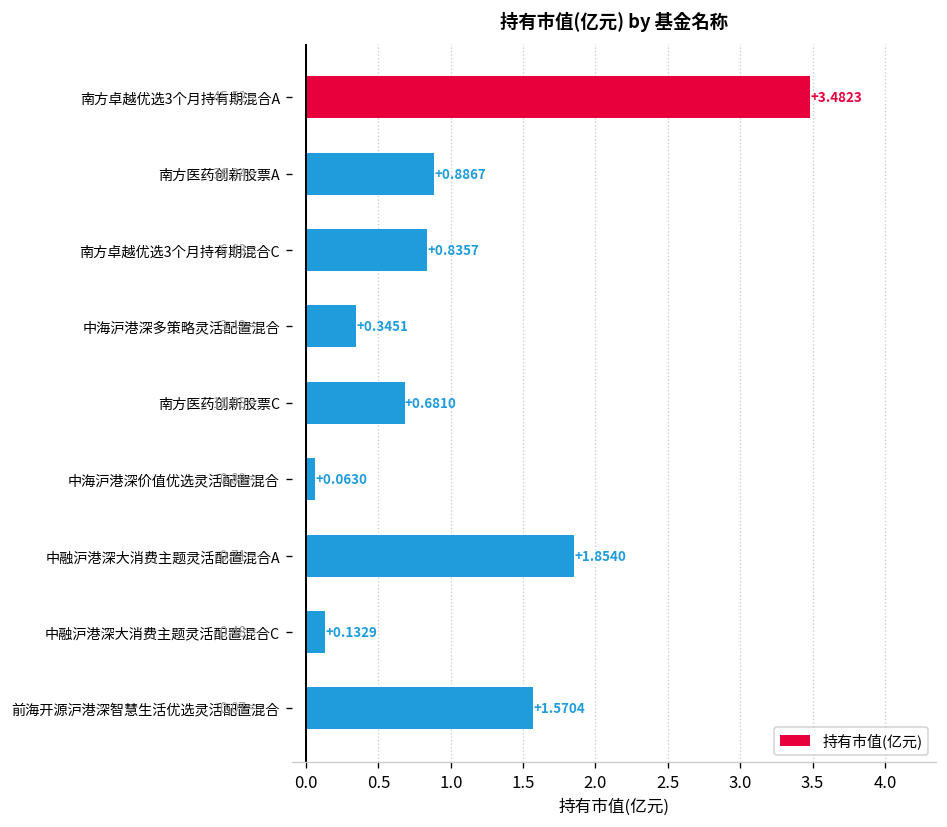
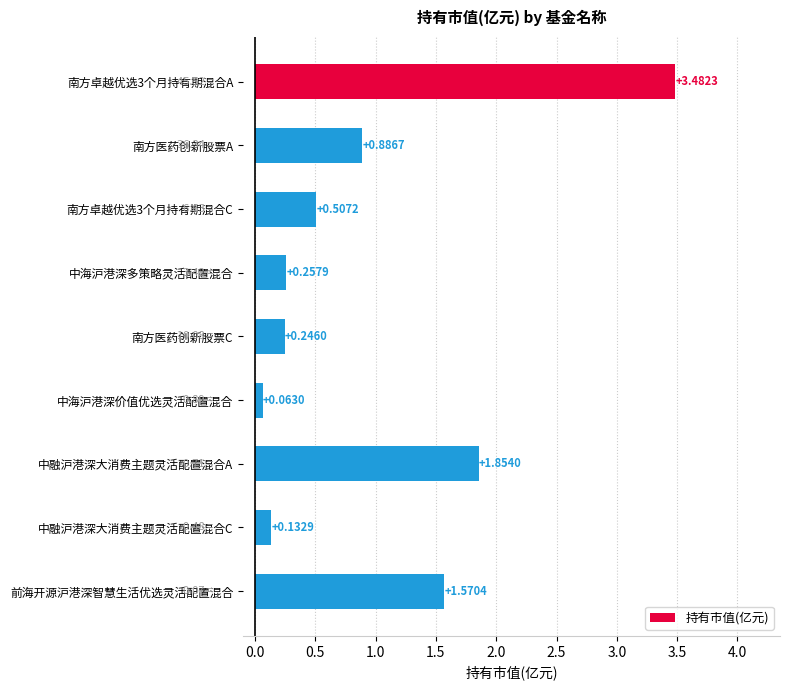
  {
    "南方卓越优选3个月持有期混合A": "+3.4823",
    "南方医药创新股票A": "+0.8867",
-   "南方卓越优选3个月持有期混合C": "+0.8357",
-   "中海沪港深多策略灵活配置混合": "+0.3451",
-   "南方医药创新股票C": "+0.6810",
+   "南方卓越优选3个月持有期混合C": "+0.5072",
+   "中海沪港深多策略灵活配置混合": "+0.2579",
+   "南方医药创新股票C": "+0.2460",
    "中海沪港深价值优选灵活配置混合": "+0.0630",
    "中融沪港深大消费主题灵活配置混合A": "+1.8540",
    "中融沪港深大消费主题灵活配置混合C": "+0.1329",
    "前海开源沪港深智慧生活优选灵活配置混合": "+1.5704"
  }
